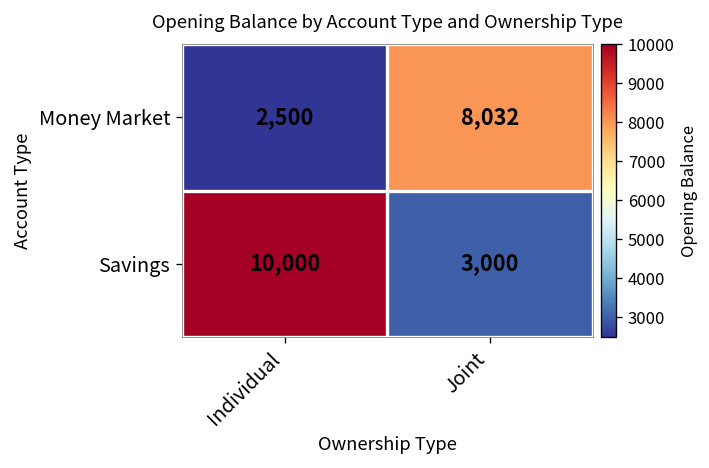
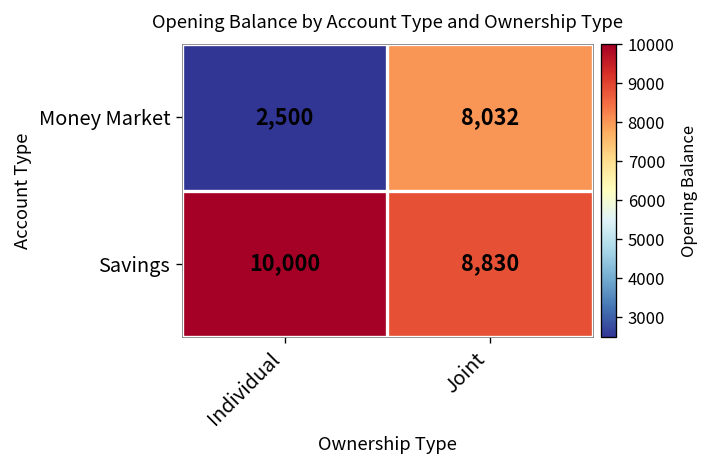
  {
    "Money Market": {
      "Individual": "2,500",
      "Joint": "8,032"
    },
    "Savings": {
      "Individual": "10,000",
-     "Joint": "3,000"
+     "Joint": "8,830"
    }
  }
